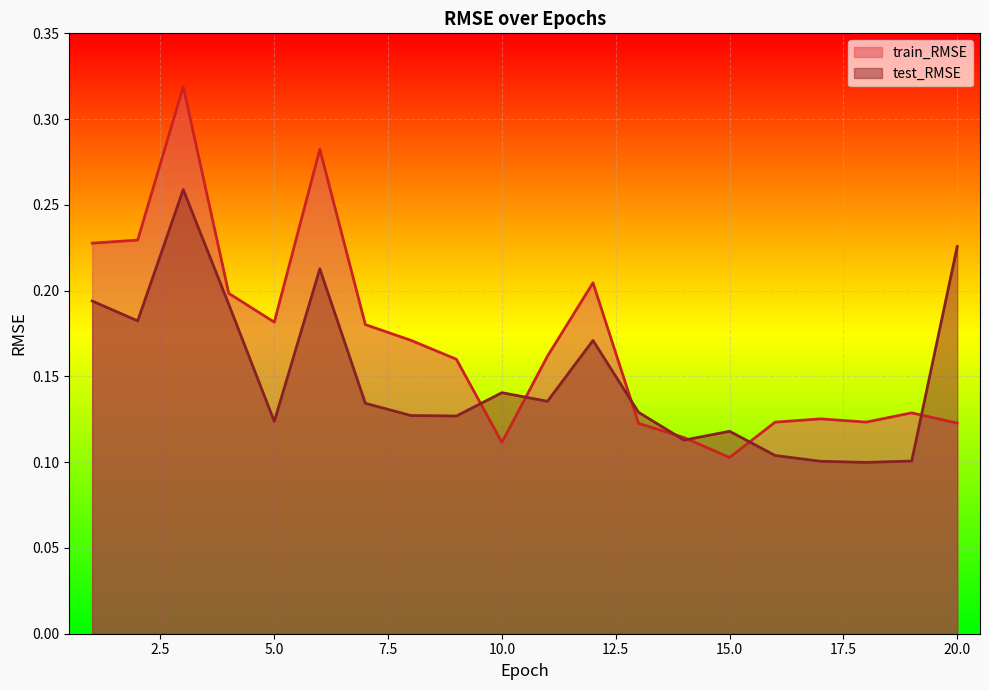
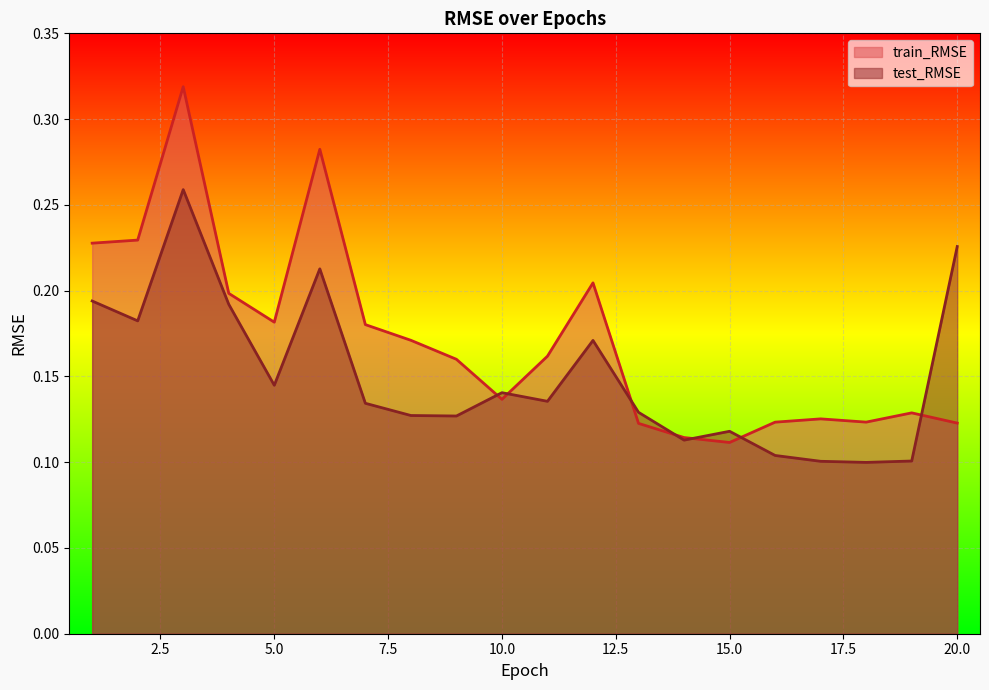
  {
    "train_RMSE": {
      "5.0": 0.182,
-     "10.0": 0.112,
-     "15.0": 0.103,
+     "10.0": 0.137,
+     "15.0": 0.111,
      "20.0": 0.123
    },
    "test_RMSE": {
-     "5.0": 0.124,
+     "5.0": 0.145,
      "10.0": 0.141,
      "15.0": 0.118,
      "20.0": 0.226
    }
  }
